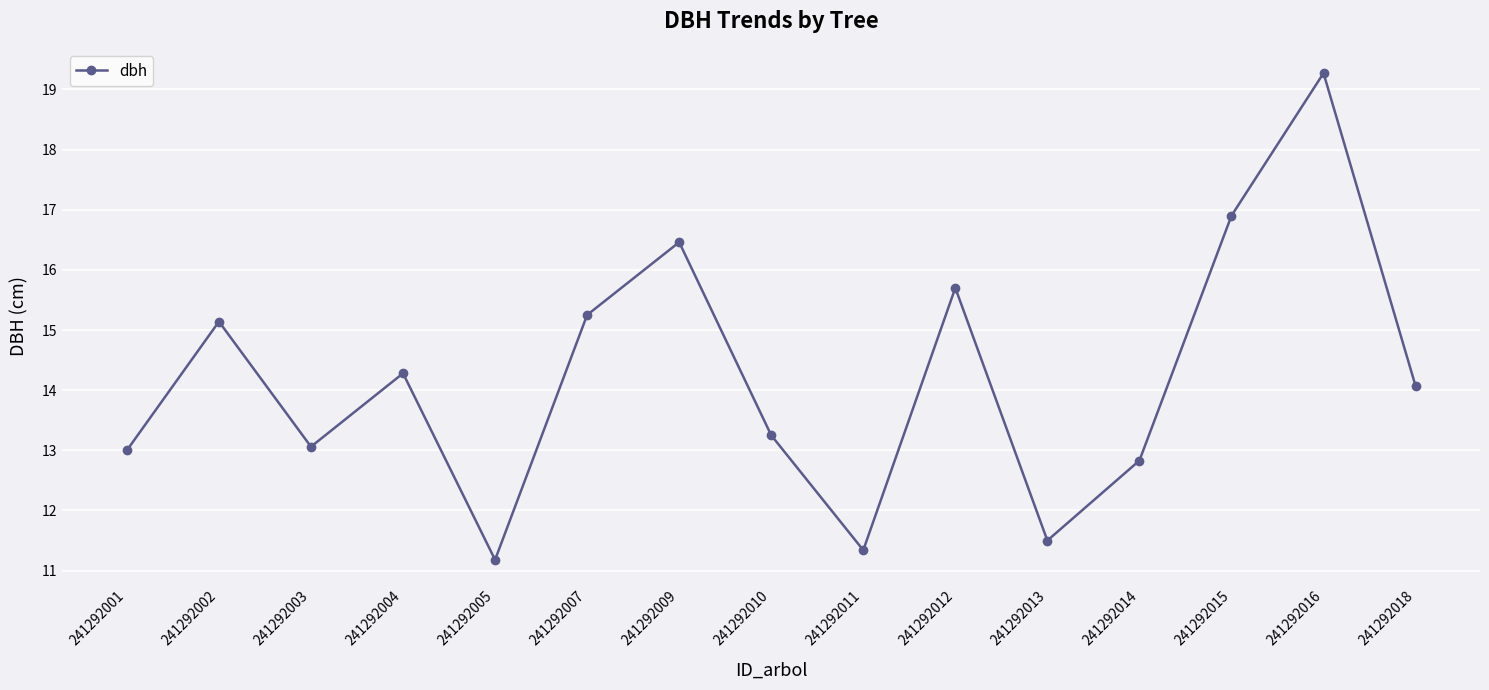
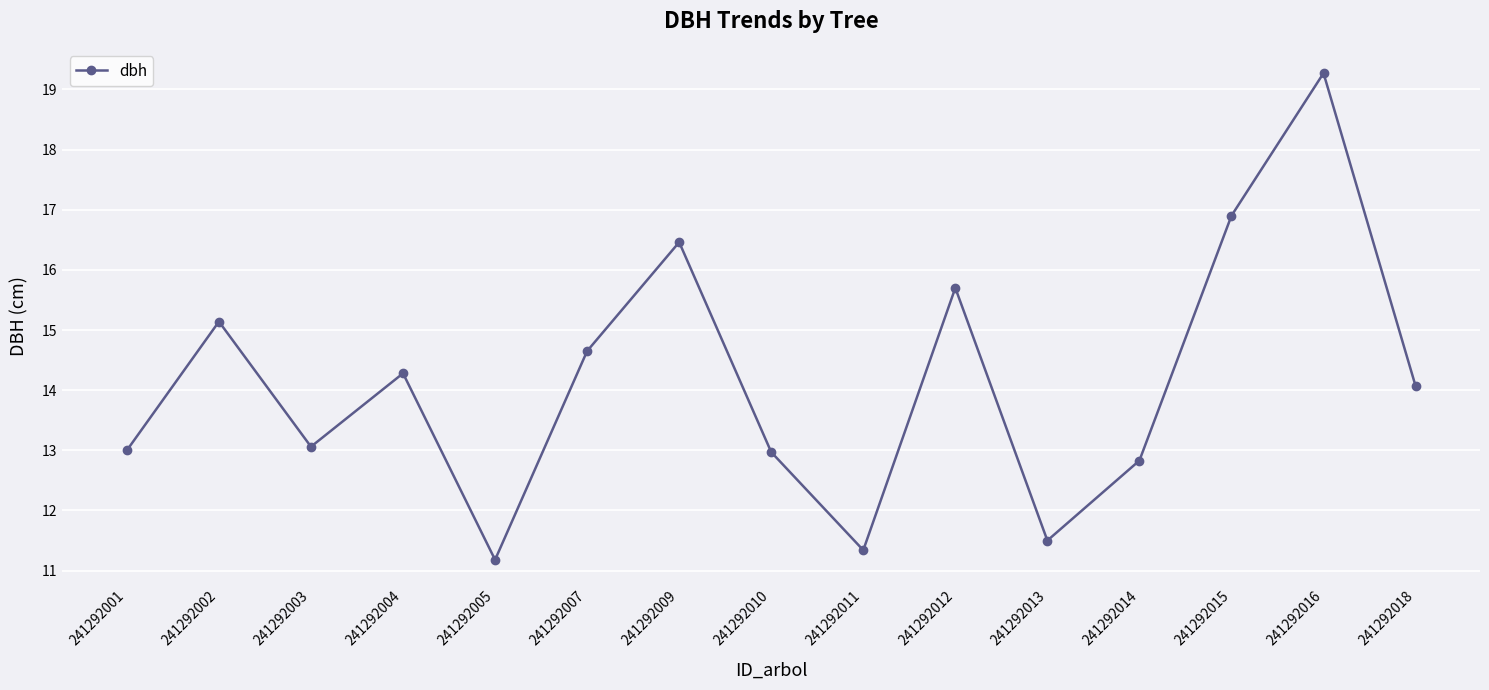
  {
    "241292001": 13.0,
    "241292002": 15.1,
    "241292003": 13.1,
    "241292004": 14.3,
    "241292005": 11.2,
-   "241292007": 15.3,
+   "241292007": 14.7,
    "241292009": 16.5,
-   "241292010": 13.3,
+   "241292010": 13.0,
    "241292011": 11.3,
    "241292012": 15.7,
    "241292013": 11.5,
    "241292014": 12.8,
    "241292015": 16.9,
    "241292016": 19.3,
    "241292018": 14.1
  }
